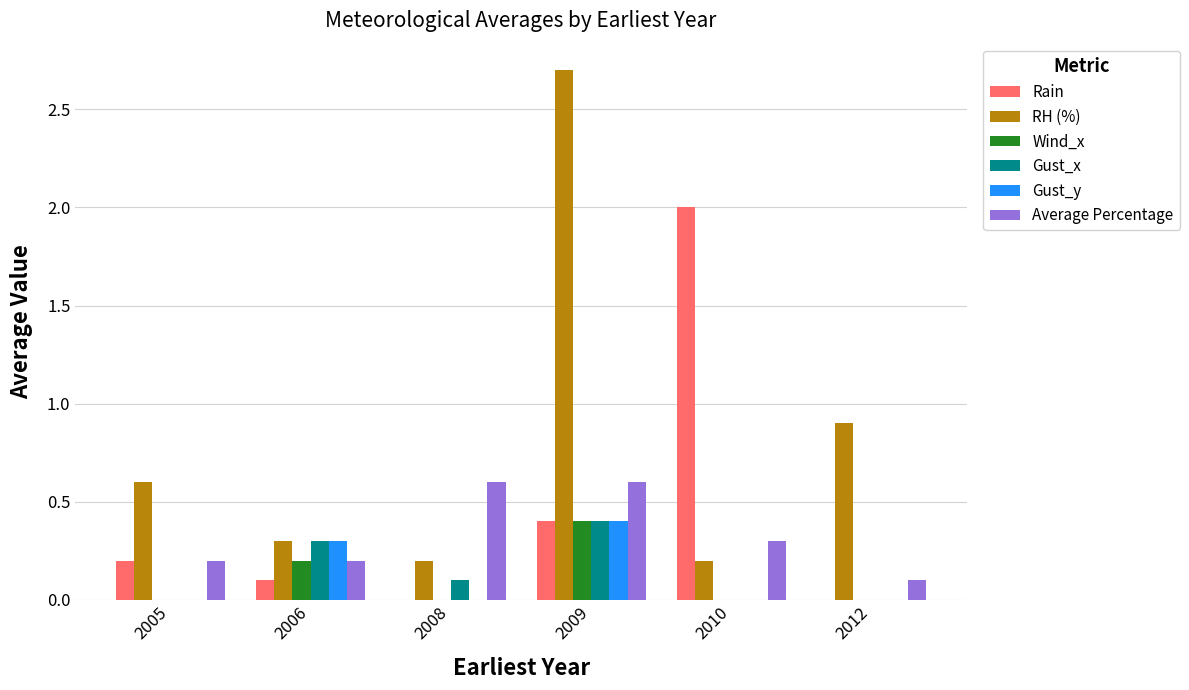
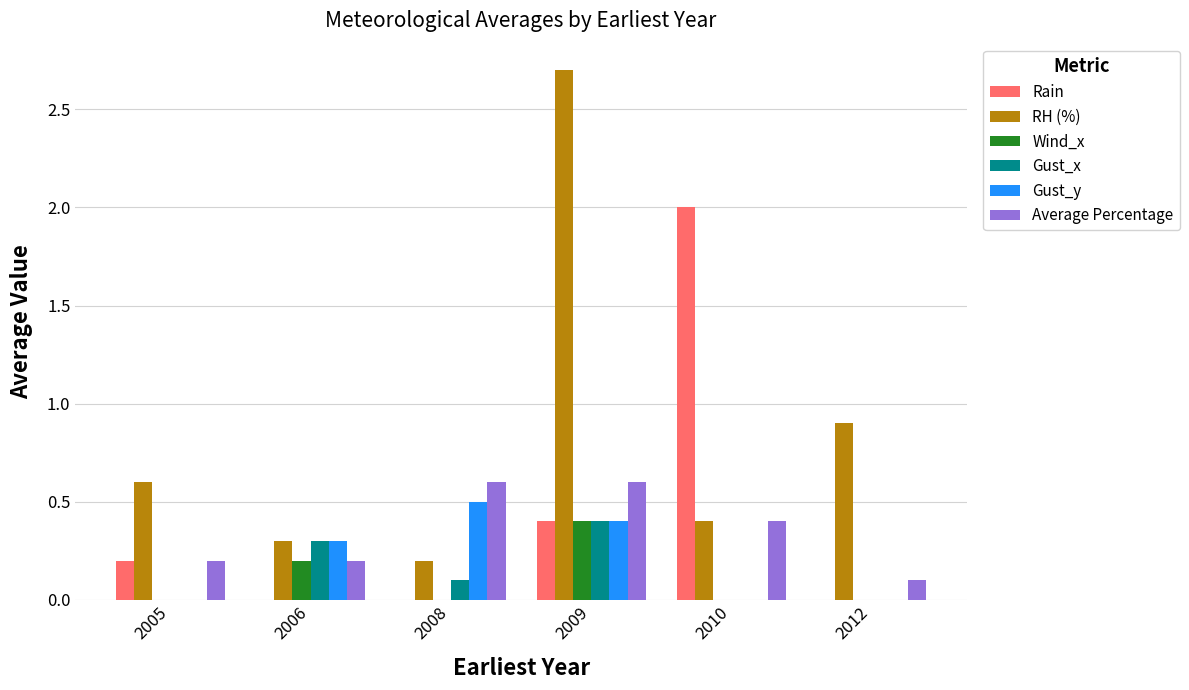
  {
    "Rain": {
      "2005": 0.2,
-     "2006": 0.1,
+     "2006": 0.0,
      "2008": 0.0,
      "2009": 0.4,
      "2010": 2.0,
      "2012": 0.0
    },
    "RH (%)": {
      "2005": 0.6,
      "2006": 0.3,
      "2008": 0.2,
      "2009": 2.7,
-     "2010": 0.2,
+     "2010": 0.4,
      "2012": 0.9
    },
    "Wind_x": {
      "2005": 0.0,
      "2006": 0.2,
      "2008": 0.0,
      "2009": 0.4,
      "2010": 0.0,
      "2012": 0.0
    },
    "Gust_x": {
      "2005": 0.0,
      "2006": 0.3,
      "2008": 0.1,
      "2009": 0.4,
      "2010": 0.0,
      "2012": 0.0
    },
    "Gust_y": {
      "2005": 0.0,
      "2006": 0.3,
-     "2008": 0.0,
+     "2008": 0.5,
      "2009": 0.4,
      "2010": 0.0,
      "2012": 0.0
    },
    "Average Percentage": {
      "2005": 0.2,
      "2006": 0.2,
      "2008": 0.6,
      "2009": 0.6,
-     "2010": 0.3,
+     "2010": 0.4,
      "2012": 0.1
    }
  }
